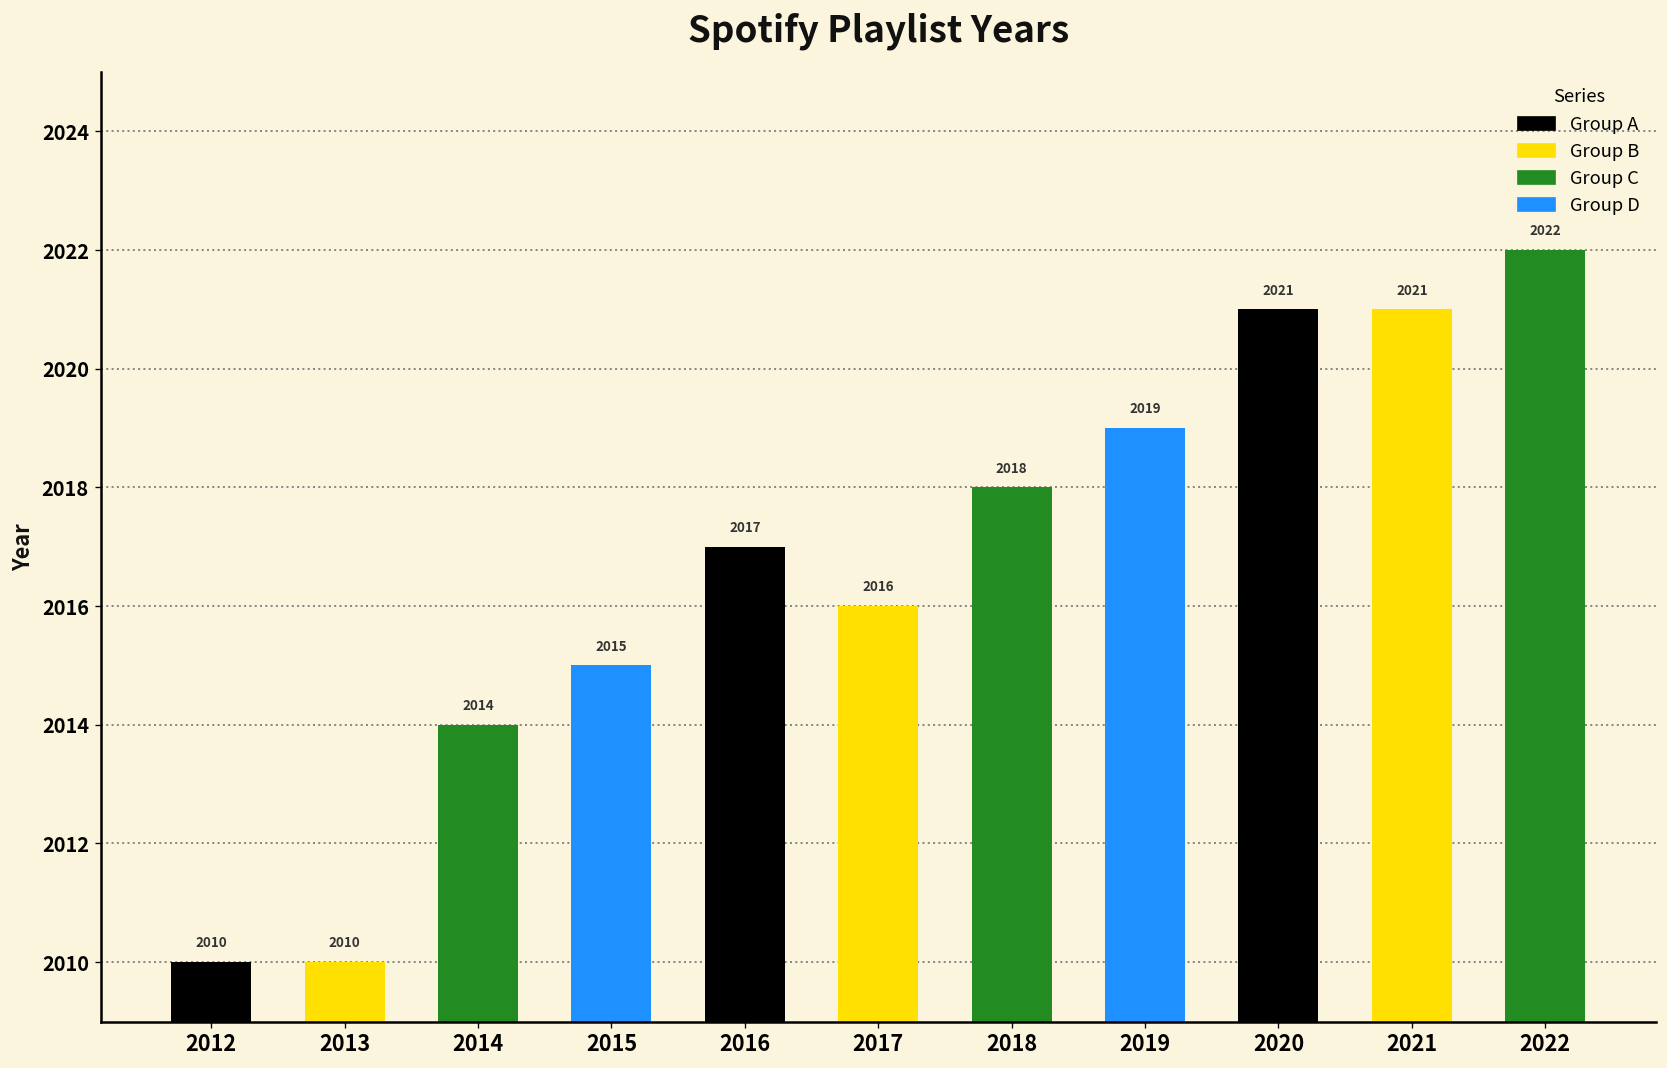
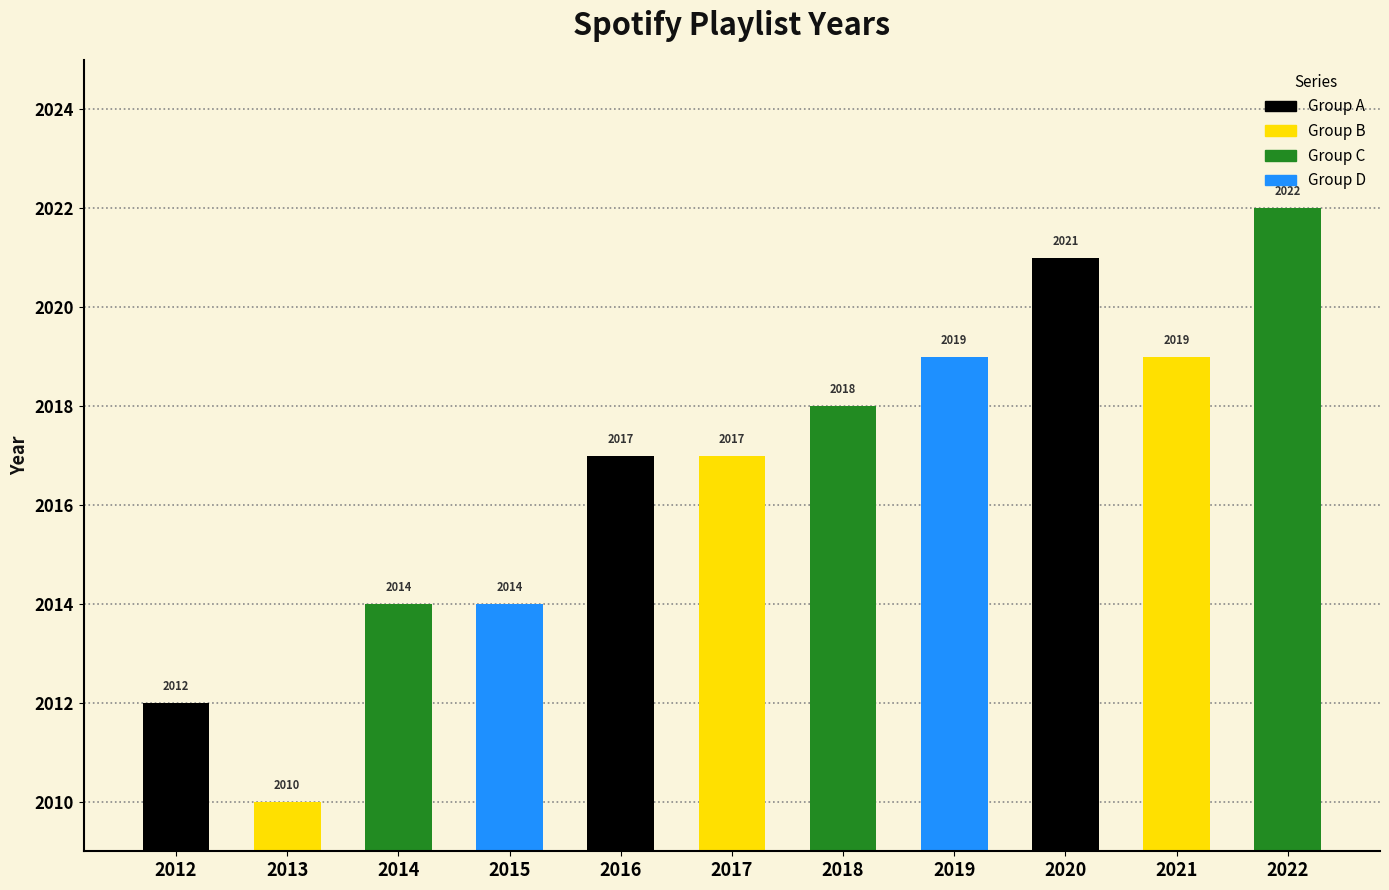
  {
-   "2012": 2010,
+   "2012": 2012,
    "2013": 2010,
    "2014": 2014,
-   "2015": 2015,
+   "2015": 2014,
    "2016": 2017,
-   "2017": 2016,
+   "2017": 2017,
    "2018": 2018,
    "2019": 2019,
    "2020": 2021,
-   "2021": 2021,
+   "2021": 2019,
    "2022": 2022
  }
